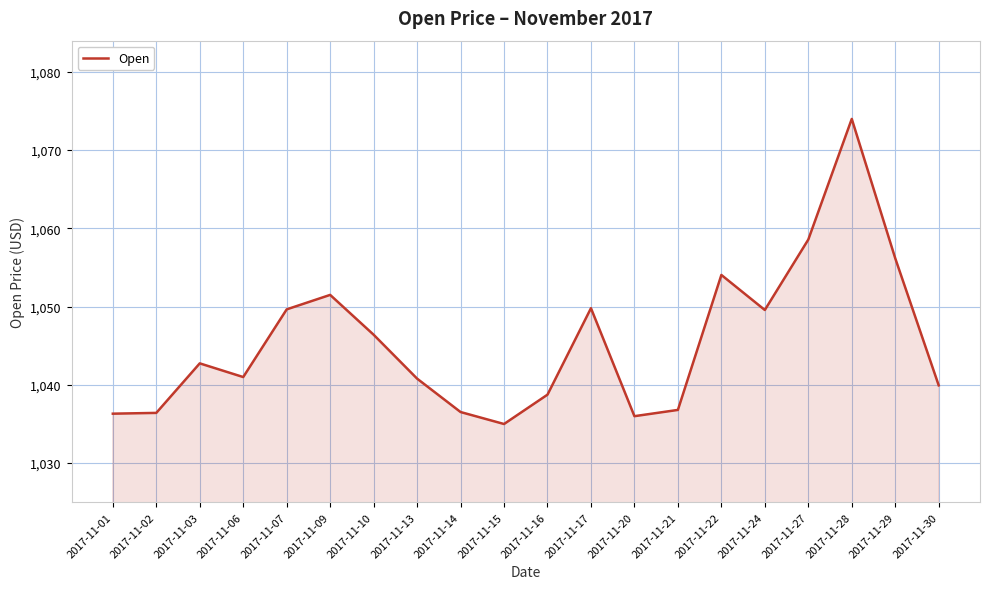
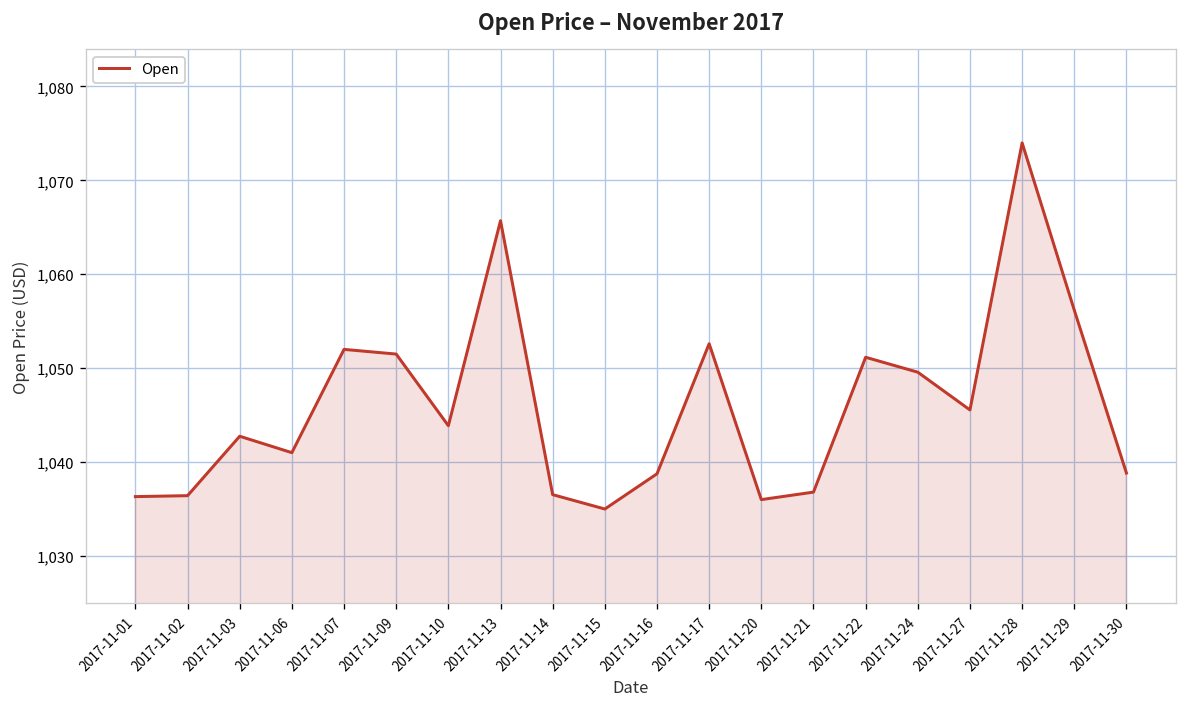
  {
    "2017-11-01": "1,036",
    "2017-11-02": "1,036",
    "2017-11-03": "1,043",
    "2017-11-06": "1,041",
-   "2017-11-07": "1,050",
+   "2017-11-07": "1,052",
    "2017-11-09": "1,052",
-   "2017-11-10": "1,046",
-   "2017-11-13": "1,041",
+   "2017-11-10": "1,044",
+   "2017-11-13": "1,066",
    "2017-11-14": "1,037",
    "2017-11-15": "1,035",
    "2017-11-16": "1,039",
-   "2017-11-17": "1,050",
+   "2017-11-17": "1,053",
    "2017-11-20": "1,036",
    "2017-11-21": "1,037",
-   "2017-11-22": "1,054",
+   "2017-11-22": "1,051",
    "2017-11-24": "1,050",
-   "2017-11-27": "1,059",
+   "2017-11-27": "1,046",
    "2017-11-28": "1,074",
    "2017-11-29": "1,056",
-   "2017-11-30": "1,040"
+   "2017-11-30": "1,039"
  }
